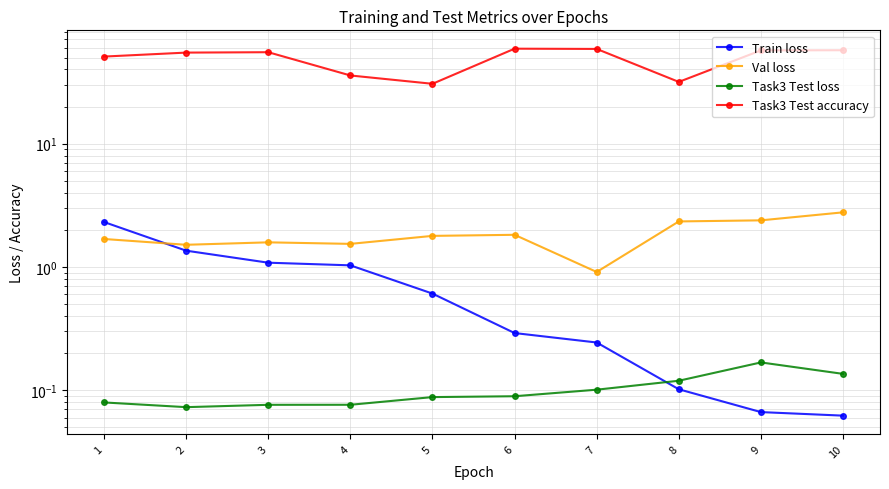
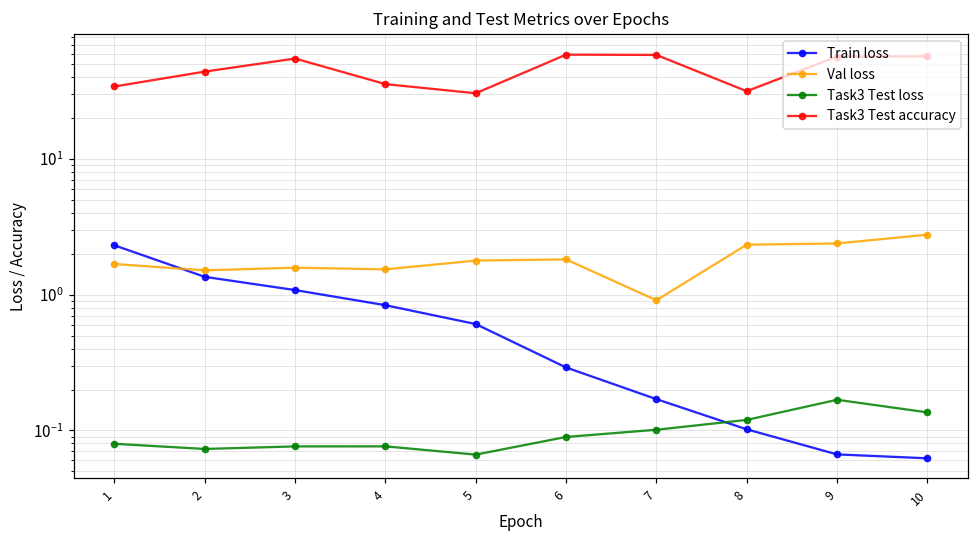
  {
    "Train loss": {
      "1": 2.3,
      "2": 1.4,
      "3": 1.1,
-     "4": 1.0,
+     "4": 0.8,
      "5": 0.6,
      "6": 0.29,
-     "7": 0.24,
+     "7": 0.17,
      "8": 0.10,
      "9": 0.07,
      "10": 0.06
    },
    "Val loss": {
      "1": 1.7,
      "2": 1.5,
      "3": 1.6,
      "4": 1.5,
      "5": 1.8,
      "6": 1.8,
      "7": 0.9,
      "8": 2.3,
      "9": 2.4,
      "10": 2.8
    },
    "Task3 Test loss": {
      "1": 0.08,
      "2": 0.07,
      "3": 0.08,
      "4": 0.08,
-     "5": 0.09,
+     "5": 0.07,
      "6": 0.09,
      "7": 0.10,
      "8": 0.12,
      "9": 0.17,
      "10": 0.14
    },
    "Task3 Test accuracy": {
-     "1": 51,
-     "2": 50,
+     "1": 34,
+     "2": 44,
      "3": 60,
      "4": 36,
      "5": 31,
      "6": 60,
      "7": 60,
      "8": 32
    }
  }
